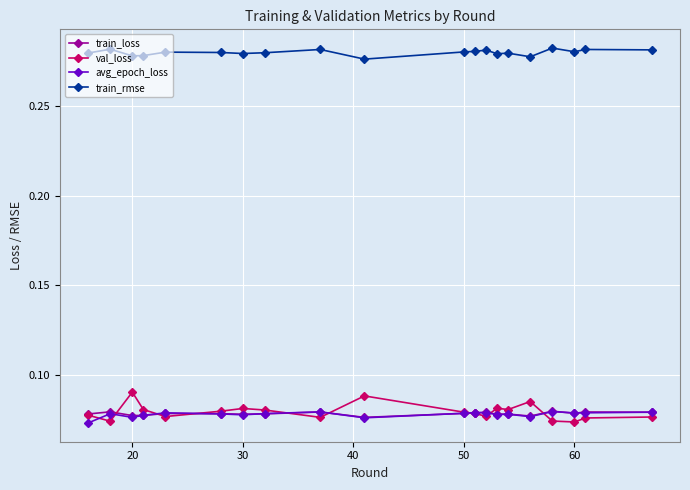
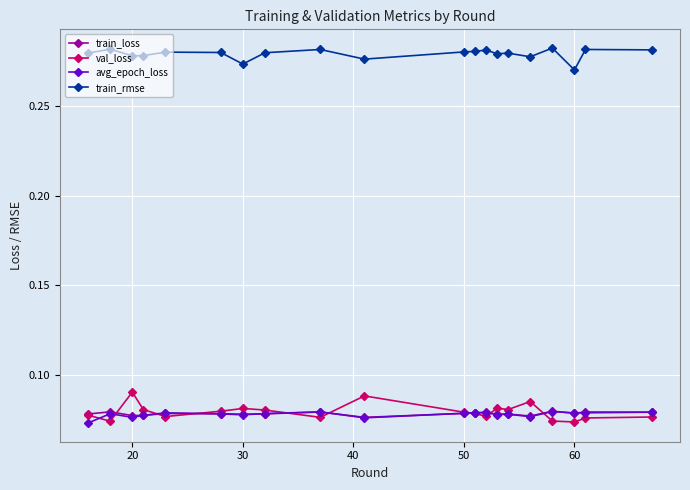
  {
    "val_loss": {
      "20": 0.090,
      "30": 0.081,
      "60": 0.074
    },
    "train_rmse": {
-     "30": 0.279,
+     "30": 0.273,
      "50": 0.280,
-     "60": 0.280
+     "60": 0.270
    }
  }
